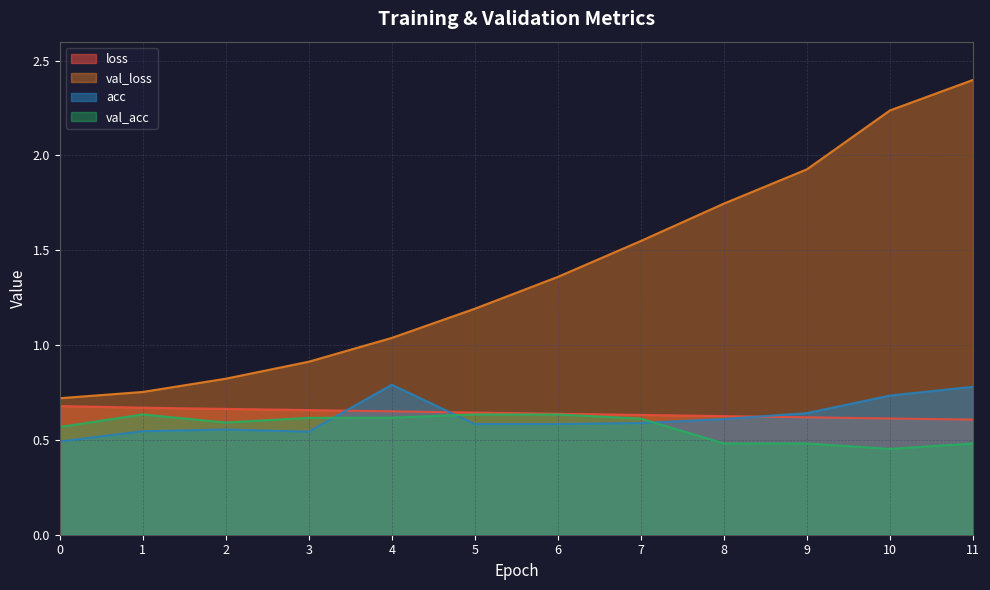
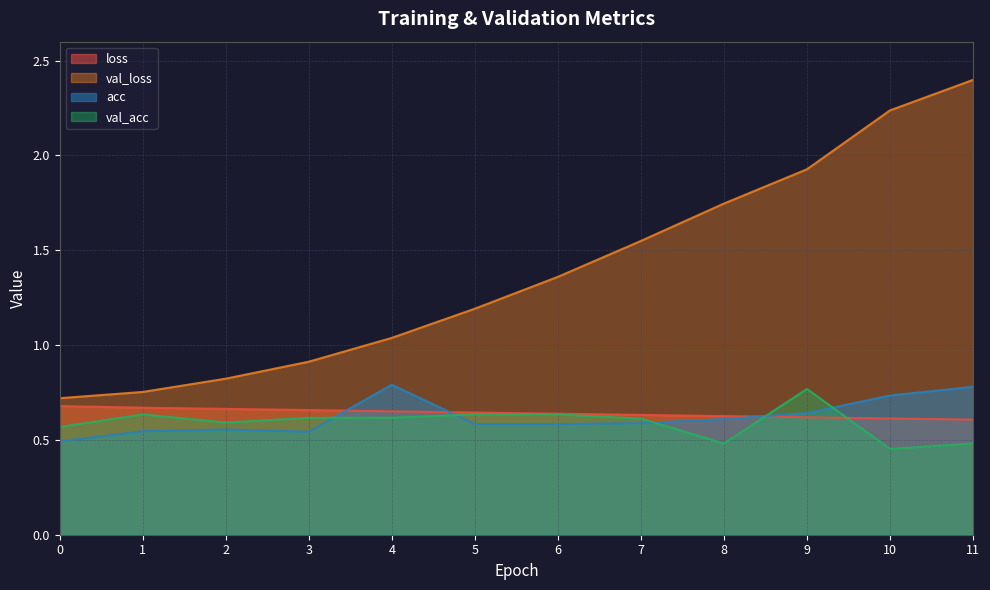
  {
    "acc": {
      "0": 0.49,
      "1": 0.55,
      "2": 0.55,
      "3": 0.54,
      "4": 0.79,
      "5": 0.58,
      "6": 0.58,
      "7": 0.59,
      "8": 0.61,
      "9": 0.64,
      "10": 0.73,
      "11": 0.78
    },
    "val_acc": {
      "0": 0.57,
      "1": 0.63,
      "2": 0.59,
      "3": 0.62,
      "4": 0.62,
      "7": 0.61,
      "8": 0.48,
-     "9": 0.48,
+     "9": 0.77,
      "10": 0.45,
      "11": 0.48
    }
  }
